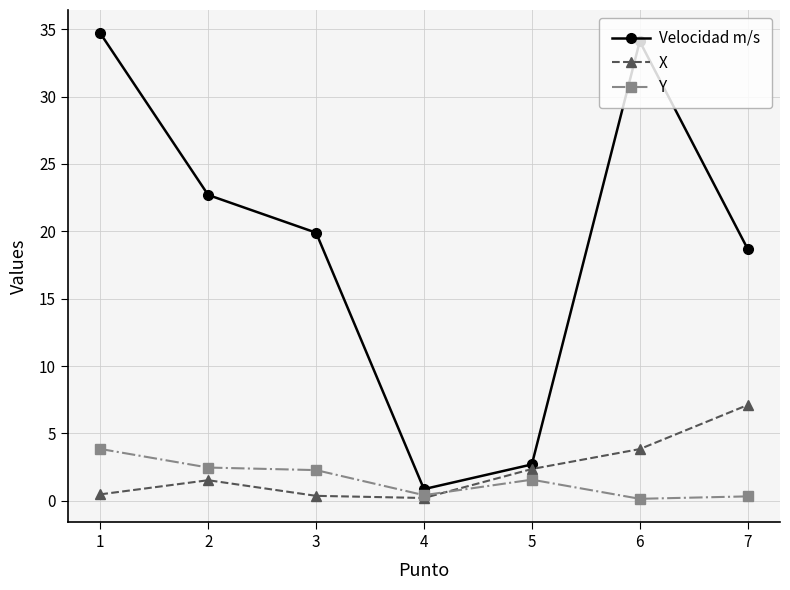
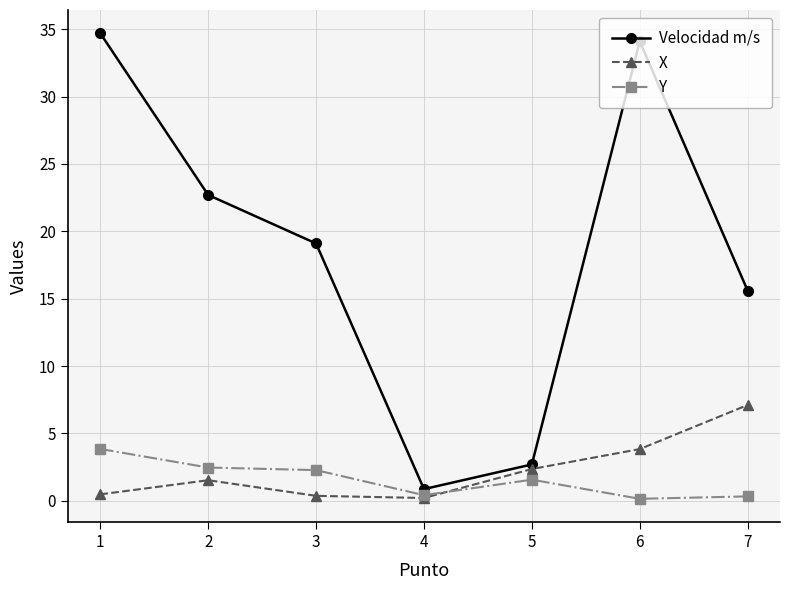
  {
    "Velocidad m/s": {
      "1": 34.7,
      "2": 22.7,
-     "3": 19.9,
+     "3": 19.1,
      "4": 0.9,
      "5": 2.7,
-     "7": 18.7
+     "7": 15.6
    },
    "X": {
      "1": 0.5,
      "2": 1.5,
      "3": 0.4,
      "4": 0.2,
      "5": 2.4,
      "6": 3.8,
      "7": 7.1
    },
    "Y": {
      "1": 3.9,
      "2": 2.5,
      "3": 2.3,
      "4": 0.4,
      "5": 1.6,
      "6": 0.2,
      "7": 0.3
    }
  }
